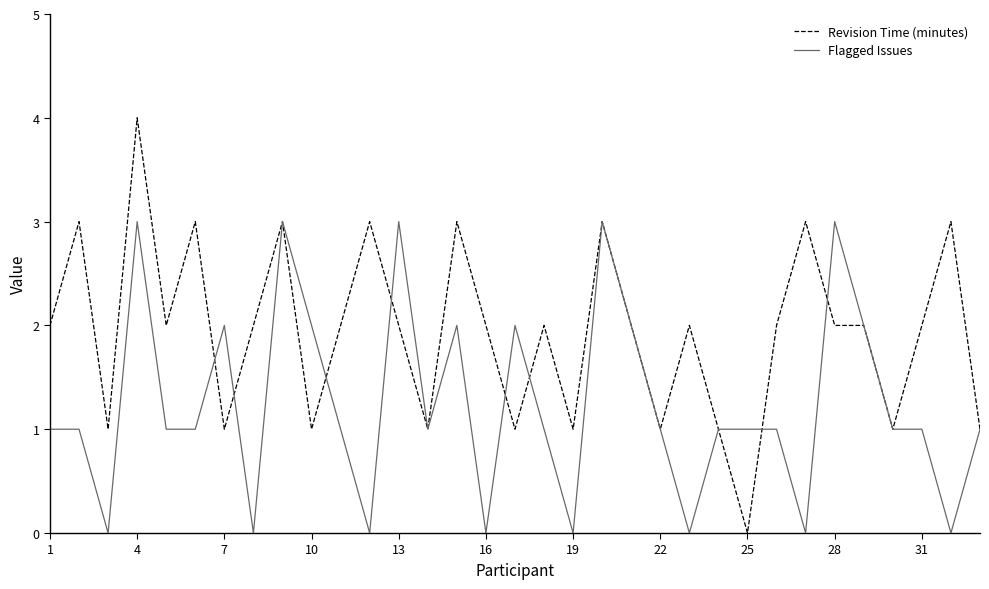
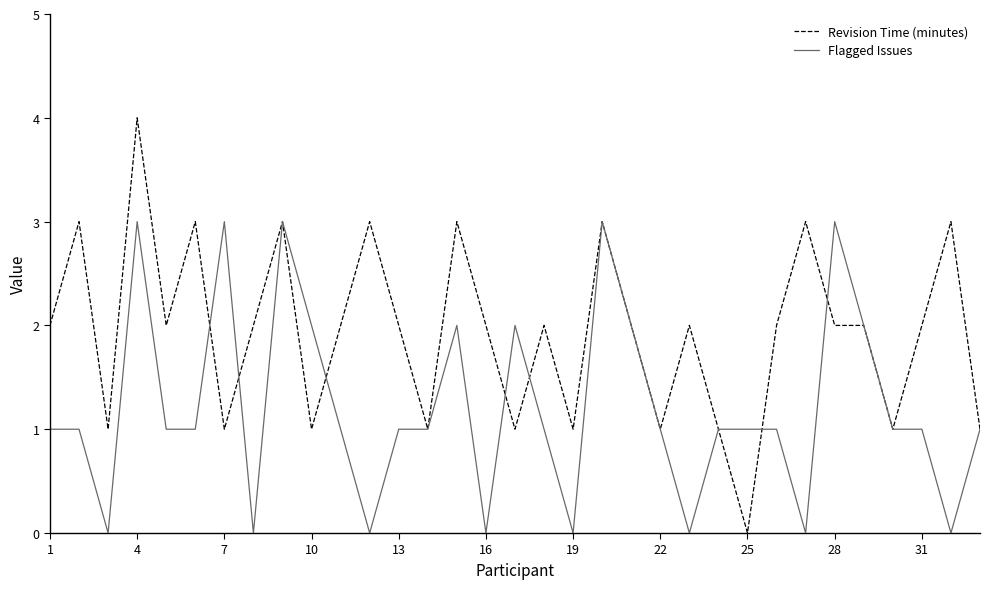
  {
    "Revision Time (minutes)": {
      "1": 2,
      "4": 4,
      "7": 1,
      "10": 1,
      "13": 2,
      "16": 2,
      "19": 1,
      "25": 0,
      "28": 2,
      "31": 2
    },
    "Flagged Issues": {
      "1": 1,
      "4": 3,
-     "7": 2,
+     "7": 3,
      "10": 2,
-     "13": 3,
+     "13": 1,
      "16": 0,
      "19": 0,
      "25": 1,
      "28": 3,
      "31": 1
    }
  }
